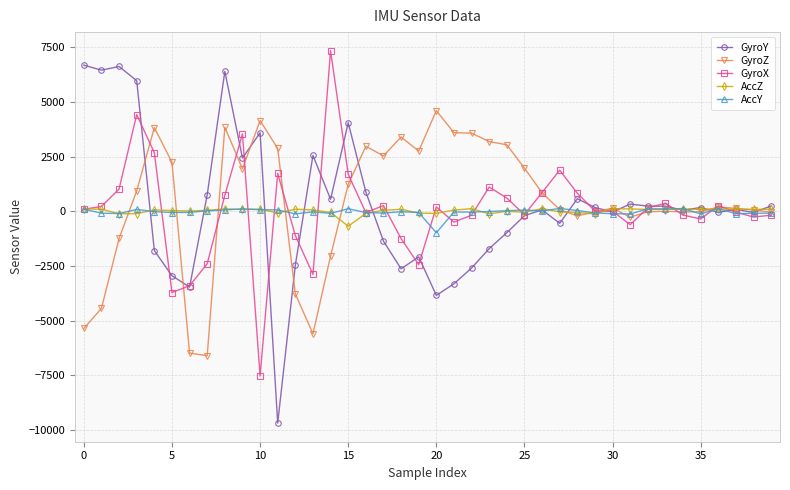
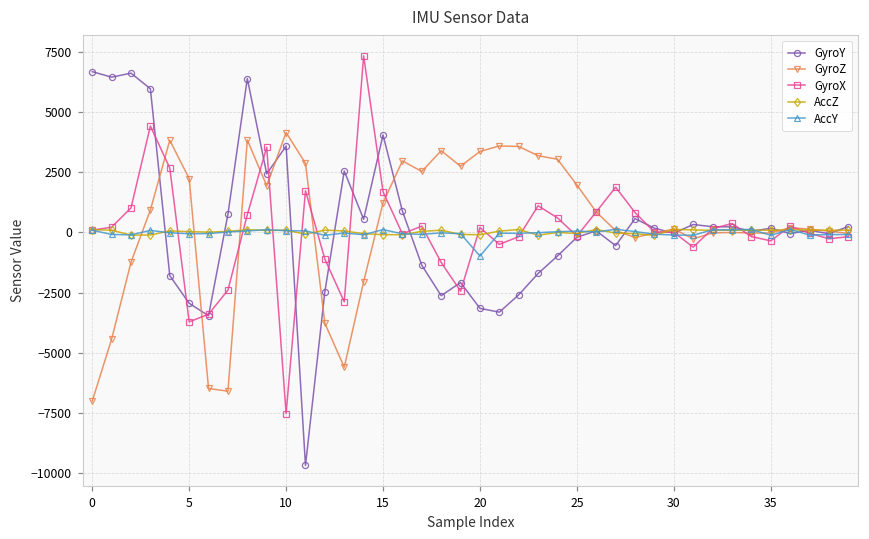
  {
    "GyroY": {
      "0": 6700,
      "5": -2900,
      "10": 3600,
      "15": 4000,
-     "20": -3800
+     "20": -3200
    },
    "GyroZ": {
-     "0": -5400,
+     "0": -7000,
      "5": 2200,
      "10": 4100,
      "15": 1200,
-     "20": 4600,
+     "20": 3400,
      "25": 2000
    },
    "GyroX": {
      "5": -3700,
      "10": -7500,
      "15": 1700,
      "20": 200,
      "35": -400
    },
    "AccZ": {
-     "15": -700,
+     "15": -100,
      "20": -100
    },
    "AccY": {
      "15": 100,
      "20": -1000
    }
  }
